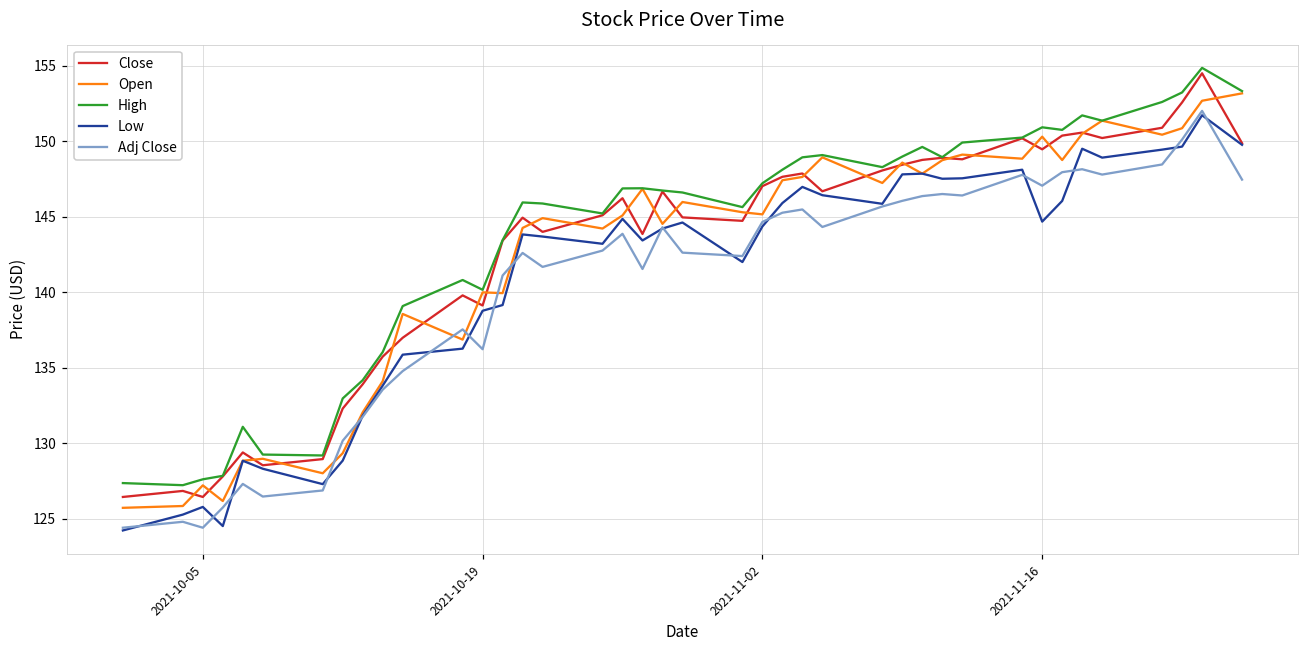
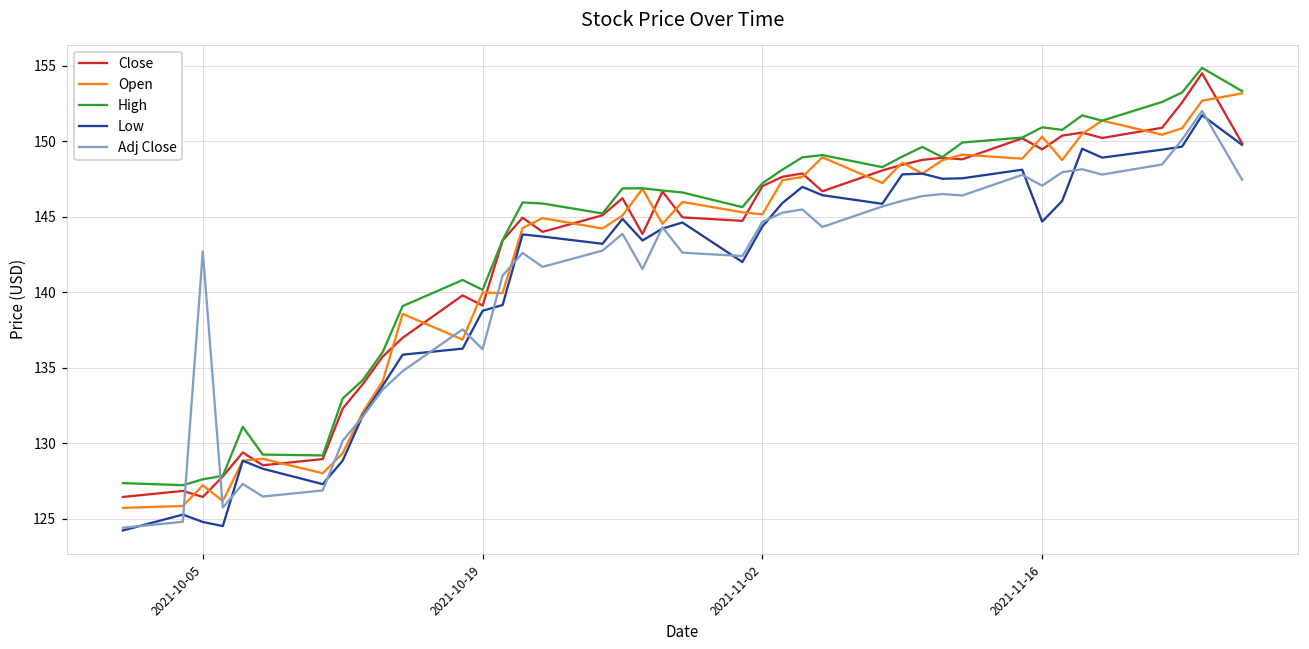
  {
    "Close": {
      "2021-10-05": 126.4,
      "2021-10-19": 139.1,
      "2021-11-02": 147.0,
      "2021-11-16": 149.5
    },
    "Open": {
      "2021-10-05": 127.2,
      "2021-11-02": 145.2,
      "2021-11-16": 150.3
    },
    "High": {
      "2021-10-05": 127.6,
      "2021-11-02": 147.2,
      "2021-11-16": 150.9
    },
    "Low": {
-     "2021-10-05": 125.8,
+     "2021-10-05": 124.8,
      "2021-10-19": 138.8,
      "2021-11-02": 144.4,
      "2021-11-16": 144.7
    },
    "Adj Close": {
-     "2021-10-05": 124.4,
+     "2021-10-05": 142.7,
      "2021-10-19": 136.2,
      "2021-11-02": 144.7,
      "2021-11-16": 147.1
    }
  }
